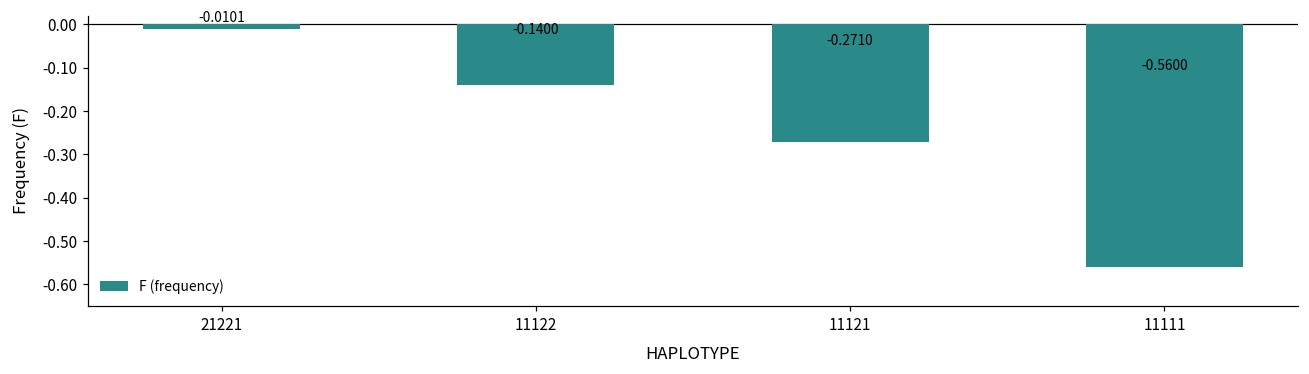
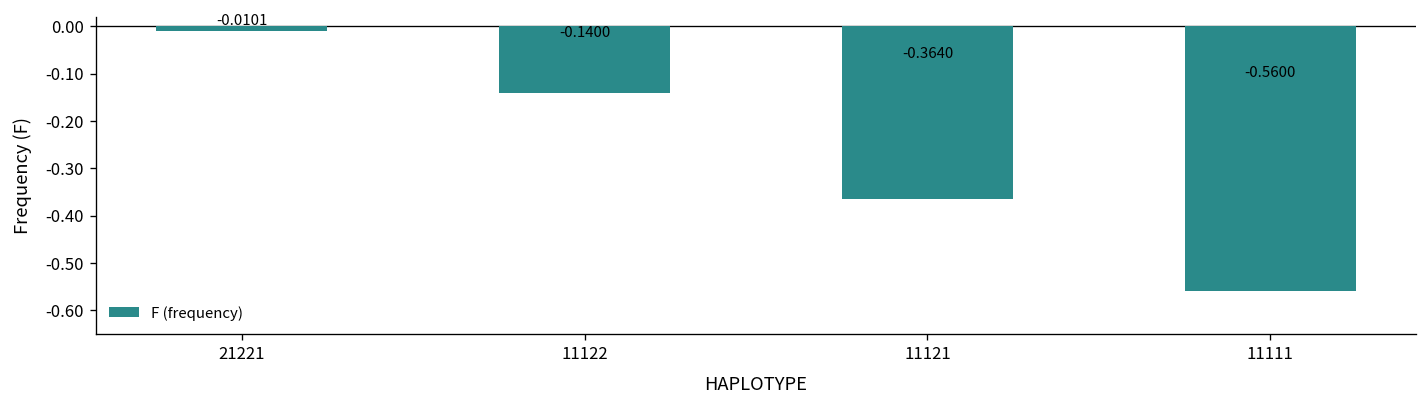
  {
    "21221": -0.0101,
    "11122": -0.1400,
-   "11121": -0.2710,
+   "11121": -0.3640,
    "11111": -0.5600
  }
